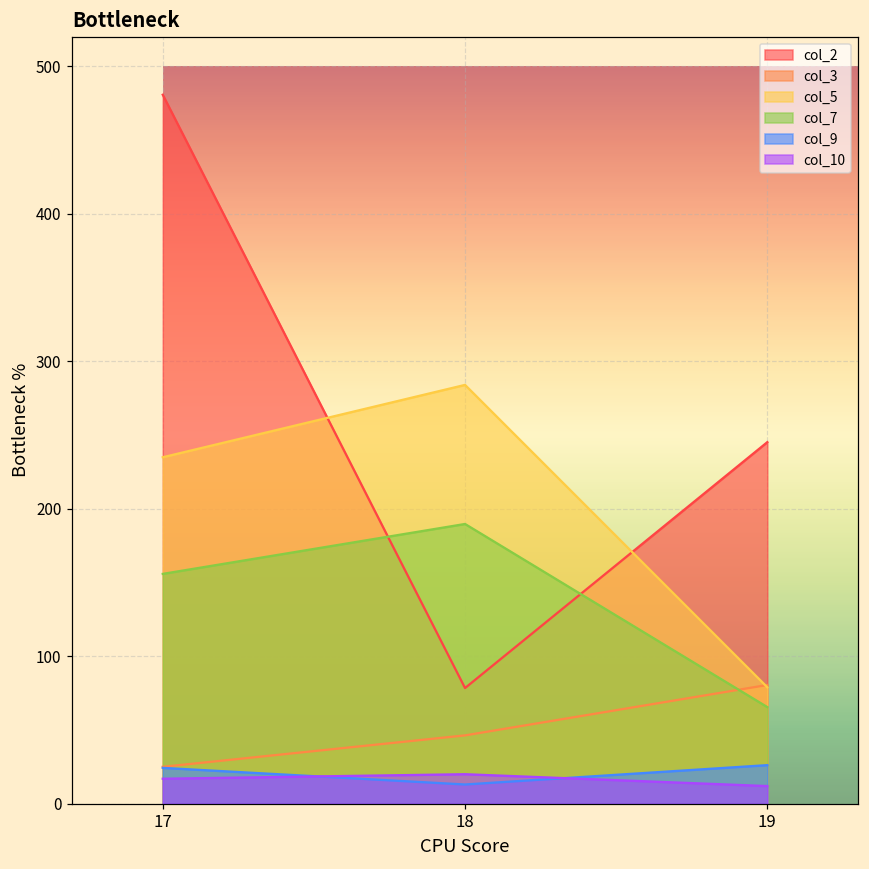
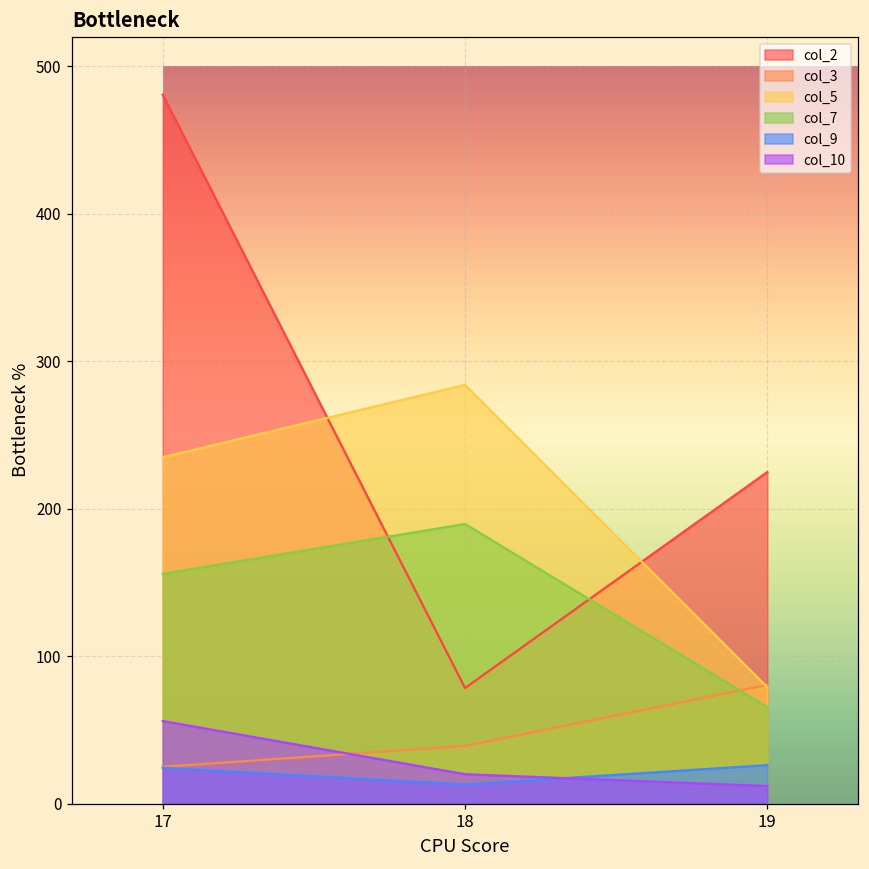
  {
    "col_2": {
      "17": 481,
      "18": 78,
-     "19": 245
+     "19": 225
    },
    "col_3": {
-     "18": 46
+     "18": 39
    },
    "col_5": {
      "17": 235,
      "18": 284
    },
    "col_7": {
      "17": 156,
      "18": 190,
      "19": 66
    },
    "col_9": {
      "18": 13,
      "19": 26
    },
    "col_10": {
-     "17": 17,
+     "17": 56,
      "18": 20,
      "19": 12
    }
  }
